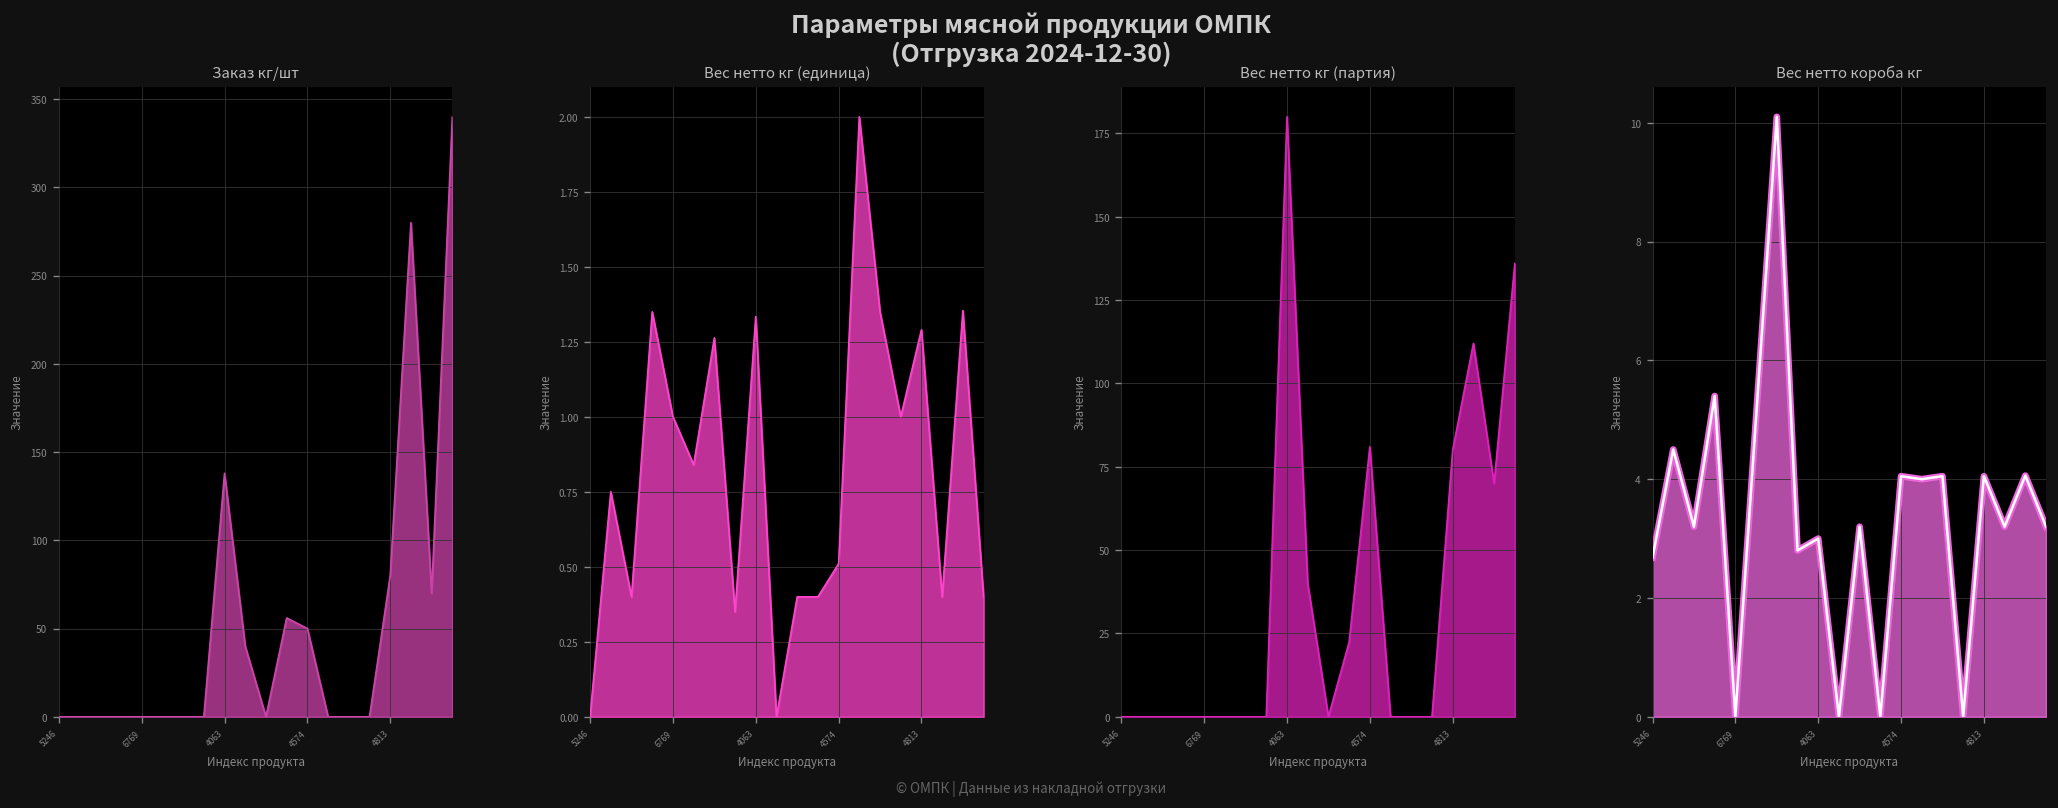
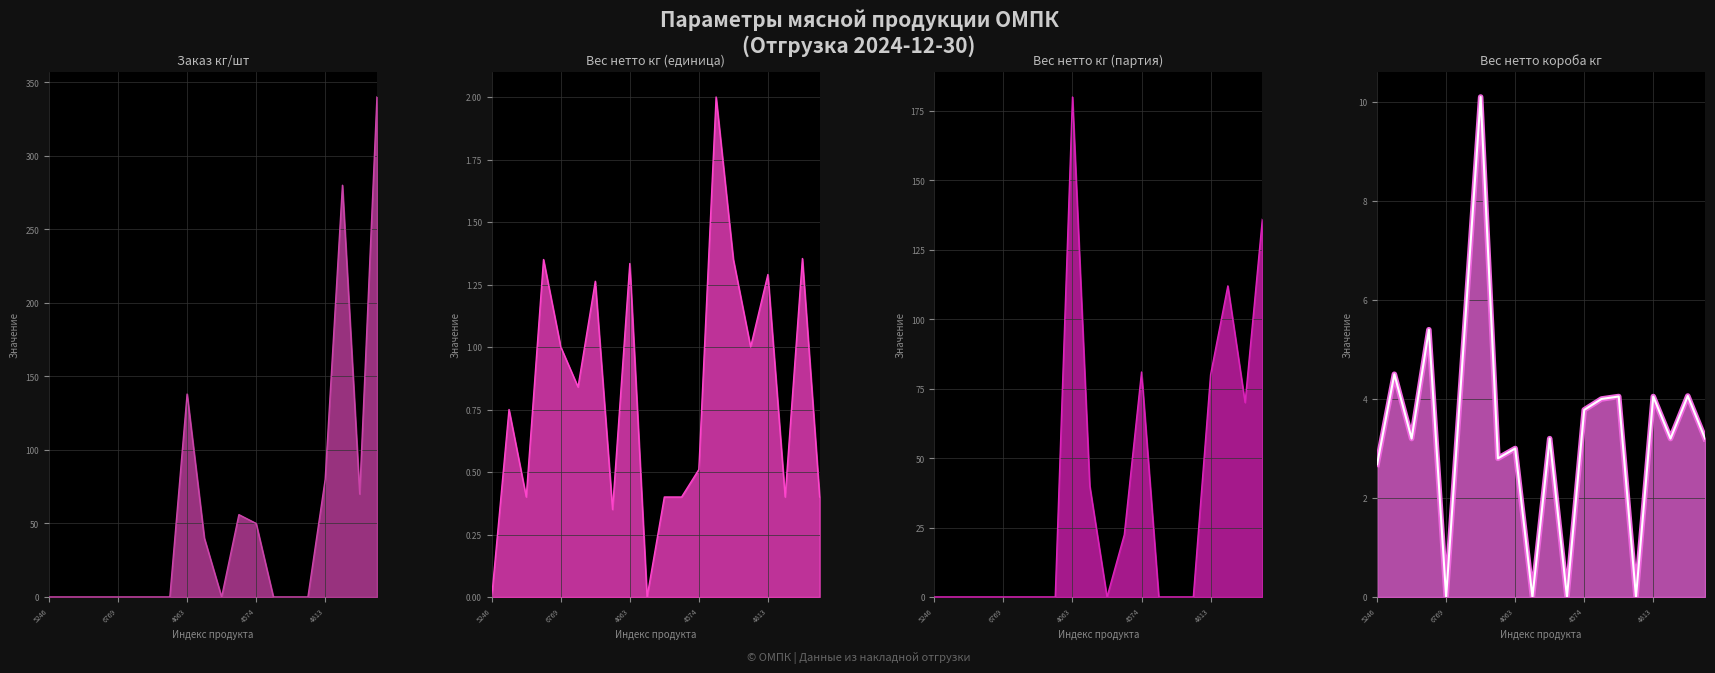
  {
    "Заказ кг/шт": {
      "5246": 0,
      "6769": 0,
      "4063": 138,
      "4574": 50,
      "4813": 80
    },
    "Вес нетто кг (единица)": {
      "5246": 0.00,
      "6769": 1.00,
      "4063": 1.33,
      "4574": 0.51,
      "4813": 1.29
    },
    "Вес нетто кг (партия)": {
      "5246": 0,
      "6769": 0,
      "4063": 180,
      "4574": 81,
      "4813": 80
    },
    "Вес нетто короба кг": {
      "5246": 2.7,
      "6769": 0.0,
      "4063": 3.0,
-     "4574": 4.1,
+     "4574": 3.8,
      "4813": 4.1
    }
  }
